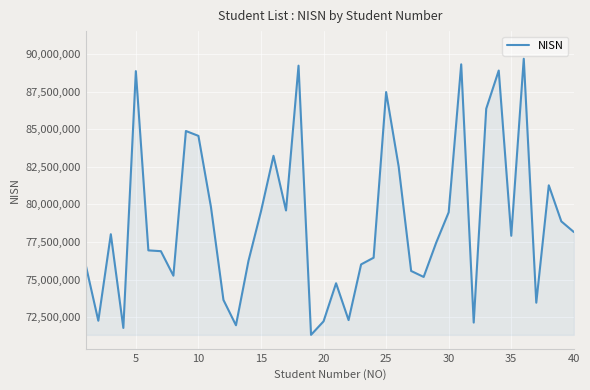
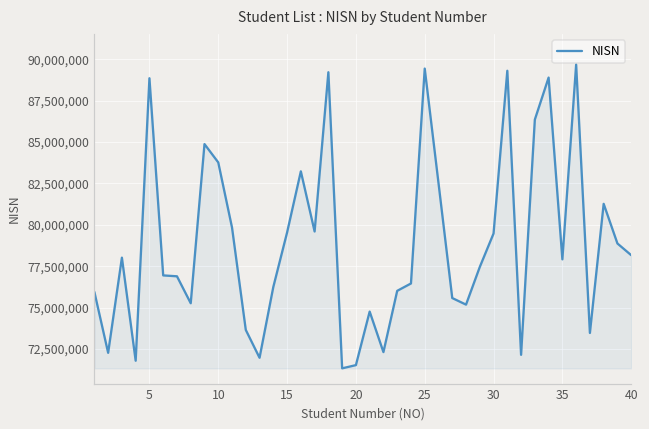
  {
    "5": "88,900,000",
-   "10": "84,600,000",
+   "10": "83,800,000",
    "15": "79,500,000",
-   "20": "72,200,000",
-   "25": "87,500,000",
+   "20": "71,500,000",
+   "25": "89,400,000",
    "30": "79,500,000",
    "35": "77,900,000",
    "40": "78,200,000"
  }
